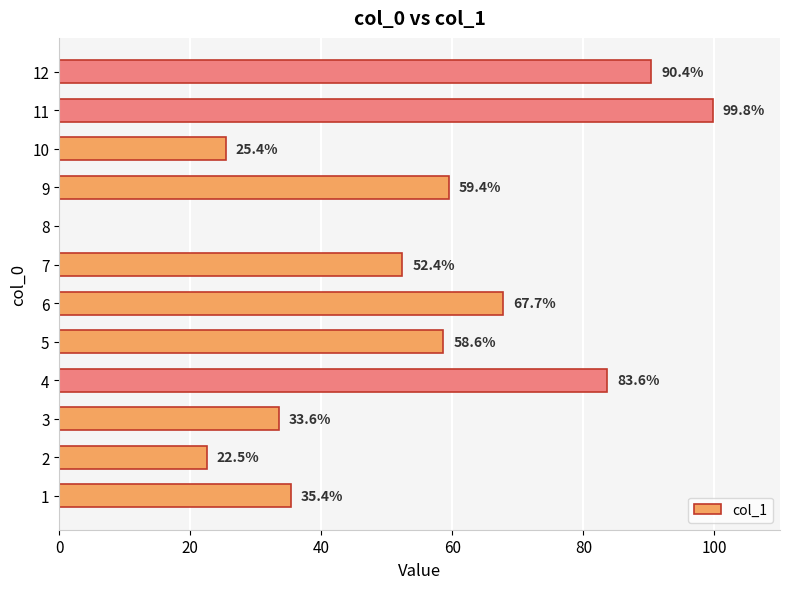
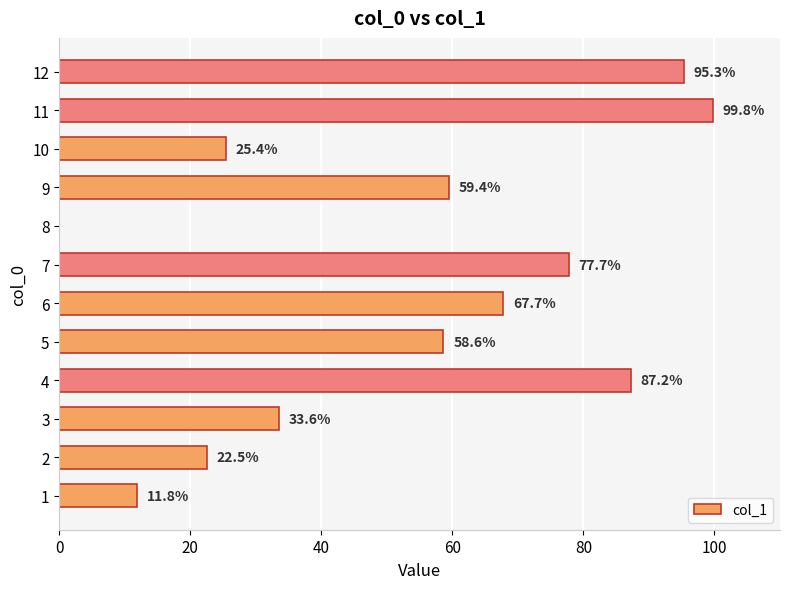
  {
-   "12": "90.4%",
+   "12": "95.3%",
    "11": "99.8%",
    "10": "25.4%",
    "9": "59.4%",
-   "7": "52.4%",
+   "7": "77.7%",
    "6": "67.7%",
    "5": "58.6%",
-   "4": "83.6%",
+   "4": "87.2%",
    "3": "33.6%",
    "2": "22.5%",
-   "1": "35.4%"
+   "1": "11.8%"
  }
